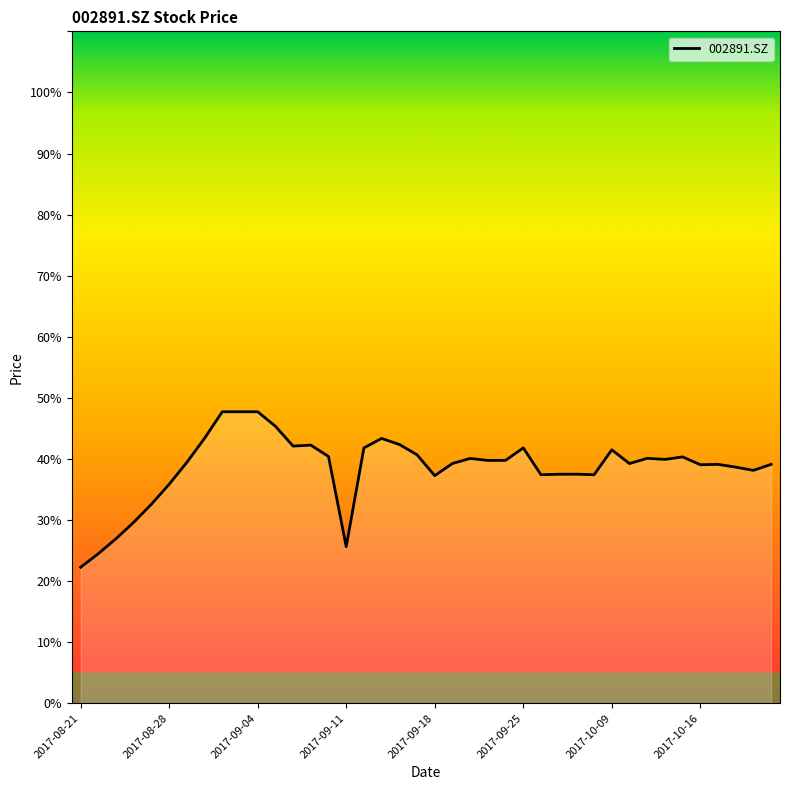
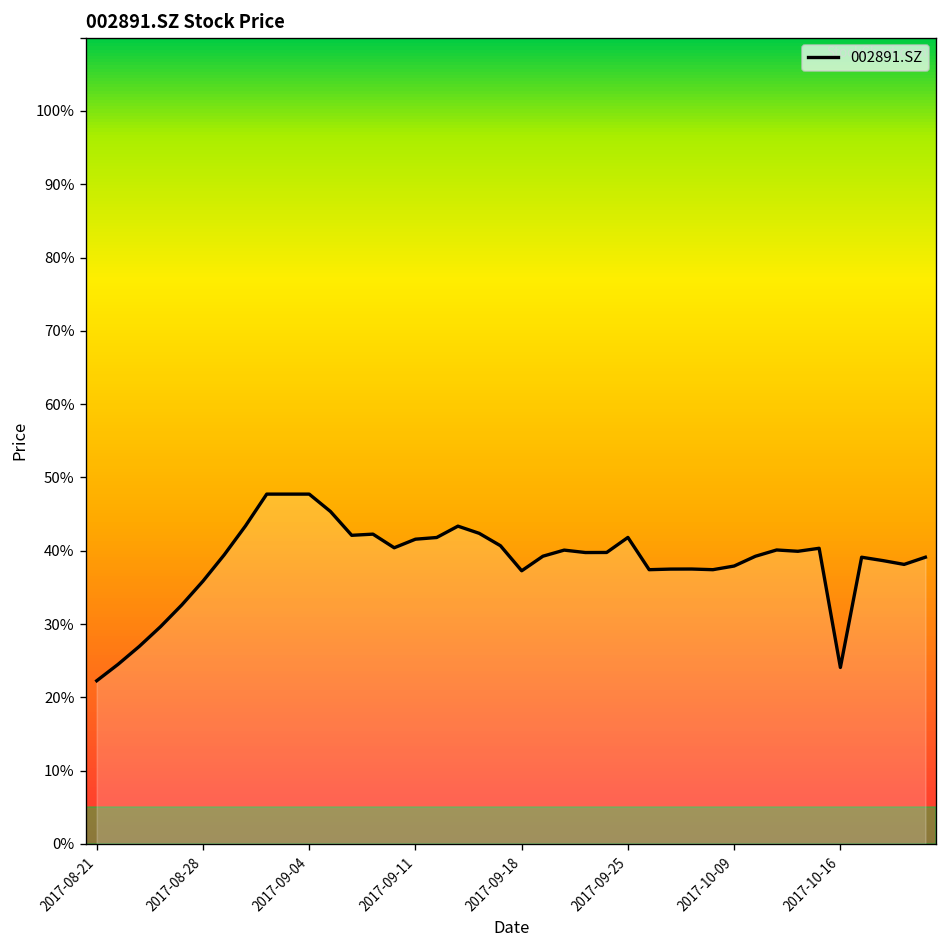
  {
    "2017-08-21": "22%",
    "2017-08-28": "36%",
    "2017-09-04": "48%",
-   "2017-09-11": "26%",
+   "2017-09-11": "42%",
    "2017-09-18": "37%",
    "2017-09-25": "42%",
-   "2017-10-09": "41%",
-   "2017-10-16": "39%"
+   "2017-10-09": "38%",
+   "2017-10-16": "24%"
  }
